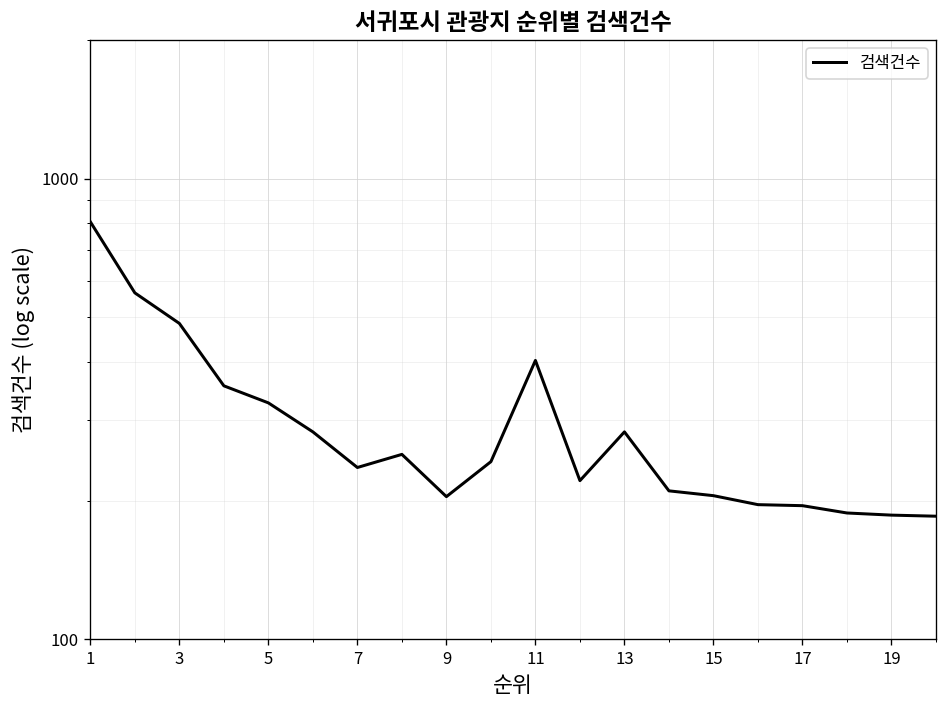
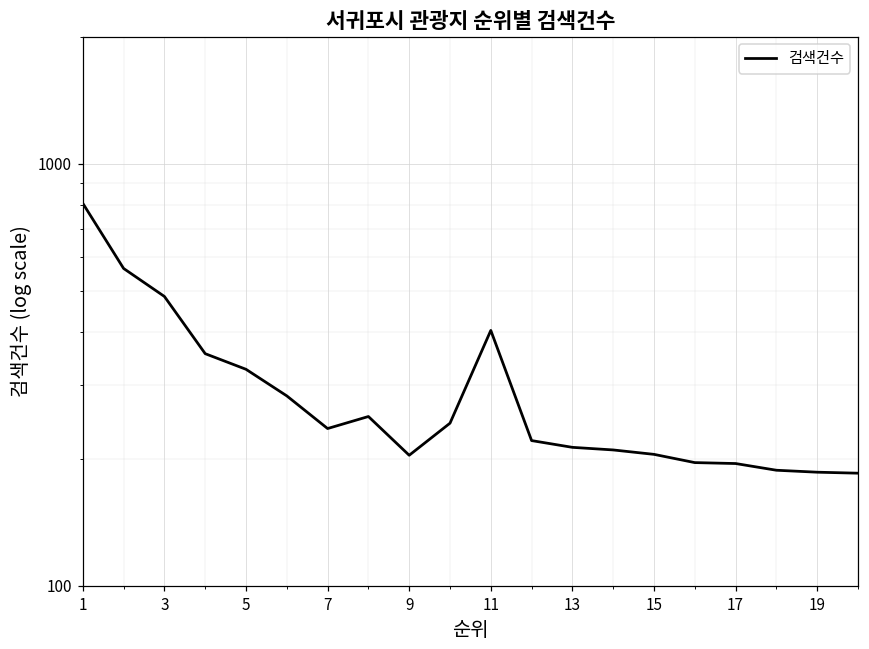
  {
    "1": 810,
    "3": 490,
    "5": 330,
    "7": 240,
    "9": 200,
    "11": 400,
-   "13": 280,
+   "13": 210,
    "15": 210,
    "17": 200,
    "19": 190
  }
